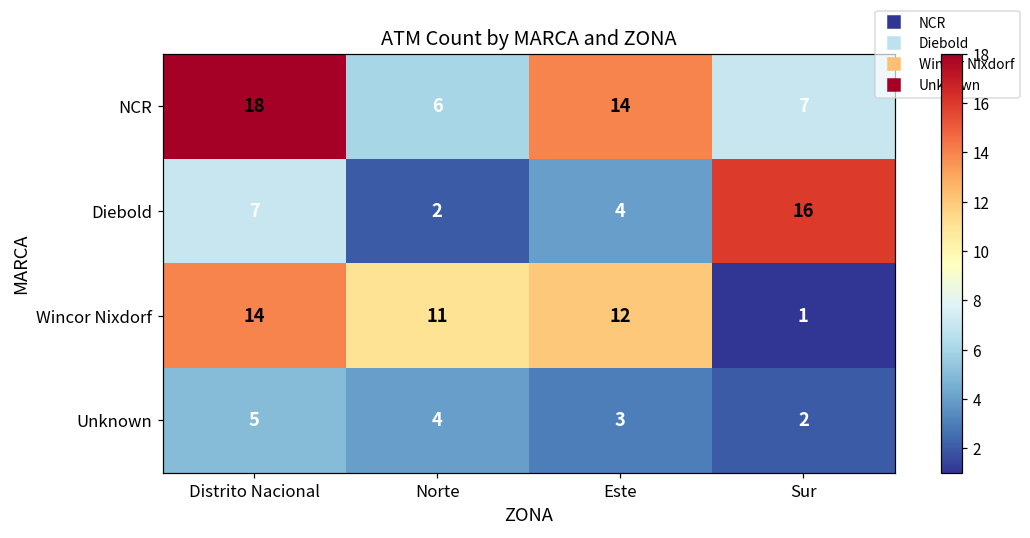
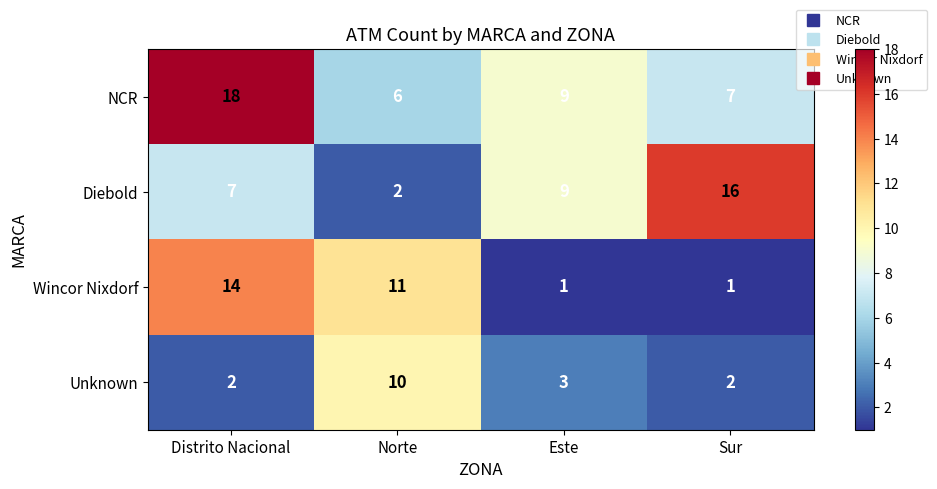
  {
    "NCR": {
      "Distrito Nacional": 18,
      "Norte": 6,
-     "Este": 14,
+     "Este": 9,
      "Sur": 7
    },
    "Diebold": {
      "Distrito Nacional": 7,
      "Norte": 2,
-     "Este": 4,
+     "Este": 9,
      "Sur": 16
    },
    "Wincor Nixdorf": {
      "Distrito Nacional": 14,
      "Norte": 11,
-     "Este": 12,
+     "Este": 1,
      "Sur": 1
    },
    "Unknown": {
-     "Distrito Nacional": 5,
-     "Norte": 4,
+     "Distrito Nacional": 2,
+     "Norte": 10,
      "Este": 3,
      "Sur": 2
    }
  }
